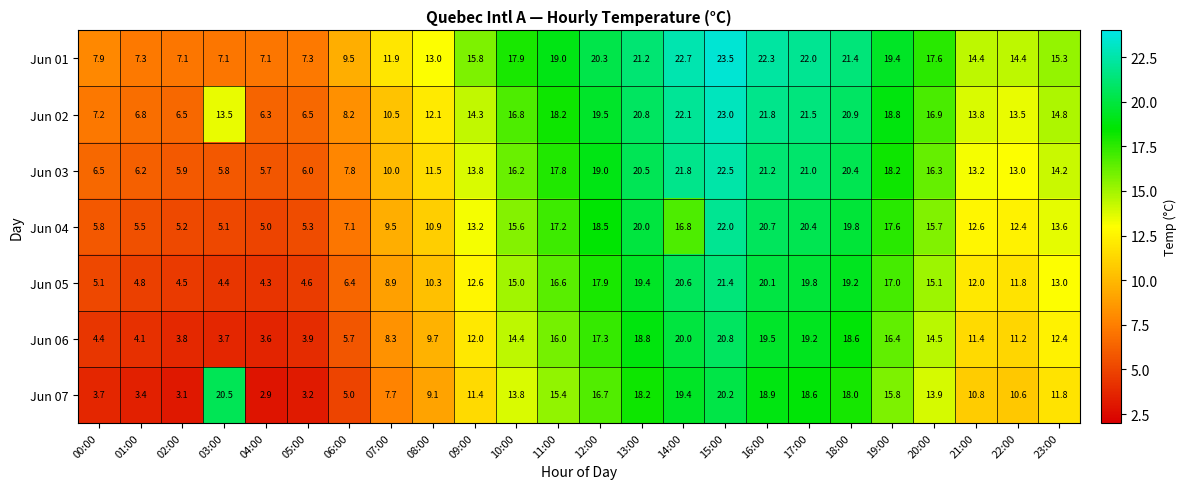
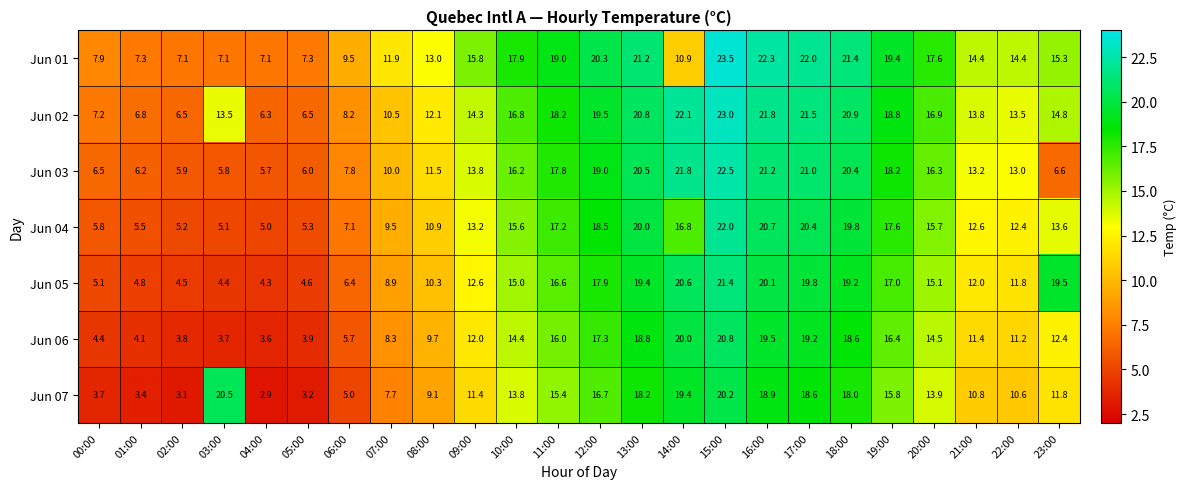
  {
    "Jun 01": {
      "00:00": 7.9,
      "01:00": 7.3,
      "02:00": 7.1,
      "03:00": 7.1,
      "04:00": 7.1,
      "05:00": 7.3,
      "06:00": 9.5,
      "07:00": 11.9,
      "08:00": 13.0,
      "09:00": 15.8,
      "10:00": 17.9,
      "11:00": 19.0,
      "12:00": 20.3,
      "13:00": 21.2,
-     "14:00": 22.7,
+     "14:00": 10.9,
      "15:00": 23.5,
      "16:00": 22.3,
      "17:00": 22.0,
      "18:00": 21.4,
      "19:00": 19.4,
      "20:00": 17.6,
      "21:00": 14.4,
      "22:00": 14.4,
      "23:00": 15.3
    },
    "Jun 02": {
      "00:00": 7.2,
      "01:00": 6.8,
      "02:00": 6.5,
      "03:00": 13.5,
      "04:00": 6.3,
      "05:00": 6.5,
      "06:00": 8.2,
      "07:00": 10.5,
      "08:00": 12.1,
      "09:00": 14.3,
      "10:00": 16.8,
      "11:00": 18.2,
      "12:00": 19.5,
      "13:00": 20.8,
      "14:00": 22.1,
      "15:00": 23.0,
      "16:00": 21.8,
      "17:00": 21.5,
      "18:00": 20.9,
      "19:00": 18.8,
      "20:00": 16.9,
      "21:00": 13.8,
      "22:00": 13.5,
      "23:00": 14.8
    },
    "Jun 03": {
      "00:00": 6.5,
      "01:00": 6.2,
      "02:00": 5.9,
      "03:00": 5.8,
      "04:00": 5.7,
      "05:00": 6.0,
      "06:00": 7.8,
      "07:00": 10.0,
      "08:00": 11.5,
      "09:00": 13.8,
      "10:00": 16.2,
      "11:00": 17.8,
      "12:00": 19.0,
      "13:00": 20.5,
      "14:00": 21.8,
      "15:00": 22.5,
      "16:00": 21.2,
      "17:00": 21.0,
      "18:00": 20.4,
      "19:00": 18.2,
      "20:00": 16.3,
      "21:00": 13.2,
      "22:00": 13.0,
-     "23:00": 14.2
+     "23:00": 6.6
    },
    "Jun 04": {
      "00:00": 5.8,
      "01:00": 5.5,
      "02:00": 5.2,
      "03:00": 5.1,
      "04:00": 5.0,
      "05:00": 5.3,
      "06:00": 7.1,
      "07:00": 9.5,
      "08:00": 10.9,
      "09:00": 13.2,
      "10:00": 15.6,
      "11:00": 17.2,
      "12:00": 18.5,
      "13:00": 20.0,
      "14:00": 16.8,
      "15:00": 22.0,
      "16:00": 20.7,
      "17:00": 20.4,
      "18:00": 19.8,
      "19:00": 17.6,
      "20:00": 15.7,
      "21:00": 12.6,
      "22:00": 12.4,
      "23:00": 13.6
    },
    "Jun 05": {
      "00:00": 5.1,
      "01:00": 4.8,
      "02:00": 4.5,
      "03:00": 4.4,
      "04:00": 4.3,
      "05:00": 4.6,
      "06:00": 6.4,
      "07:00": 8.9,
      "08:00": 10.3,
      "09:00": 12.6,
      "10:00": 15.0,
      "11:00": 16.6,
      "12:00": 17.9,
      "13:00": 19.4,
      "14:00": 20.6,
      "15:00": 21.4,
      "16:00": 20.1,
      "17:00": 19.8,
      "18:00": 19.2,
      "19:00": 17.0,
      "20:00": 15.1,
      "21:00": 12.0,
      "22:00": 11.8,
-     "23:00": 13.0
+     "23:00": 19.5
    },
    "Jun 06": {
      "00:00": 4.4,
      "01:00": 4.1,
      "02:00": 3.8,
      "03:00": 3.7,
      "04:00": 3.6,
      "05:00": 3.9,
      "06:00": 5.7,
      "07:00": 8.3,
      "08:00": 9.7,
      "09:00": 12.0,
      "10:00": 14.4,
      "11:00": 16.0,
      "12:00": 17.3,
      "13:00": 18.8,
      "14:00": 20.0,
      "15:00": 20.8,
      "16:00": 19.5,
      "17:00": 19.2,
      "18:00": 18.6,
      "19:00": 16.4,
      "20:00": 14.5,
      "21:00": 11.4,
      "22:00": 11.2,
      "23:00": 12.4
    },
    "Jun 07": {
      "00:00": 3.7,
      "01:00": 3.4,
      "02:00": 3.1,
      "03:00": 20.5,
      "04:00": 2.9,
      "05:00": 3.2,
      "06:00": 5.0,
      "07:00": 7.7,
      "08:00": 9.1,
      "09:00": 11.4,
      "10:00": 13.8,
      "11:00": 15.4,
      "12:00": 16.7,
      "13:00": 18.2,
      "14:00": 19.4,
      "15:00": 20.2,
      "16:00": 18.9,
      "17:00": 18.6,
      "18:00": 18.0,
      "19:00": 15.8,
      "20:00": 13.9,
      "21:00": 10.8,
      "22:00": 10.6,
      "23:00": 11.8
    }
  }
